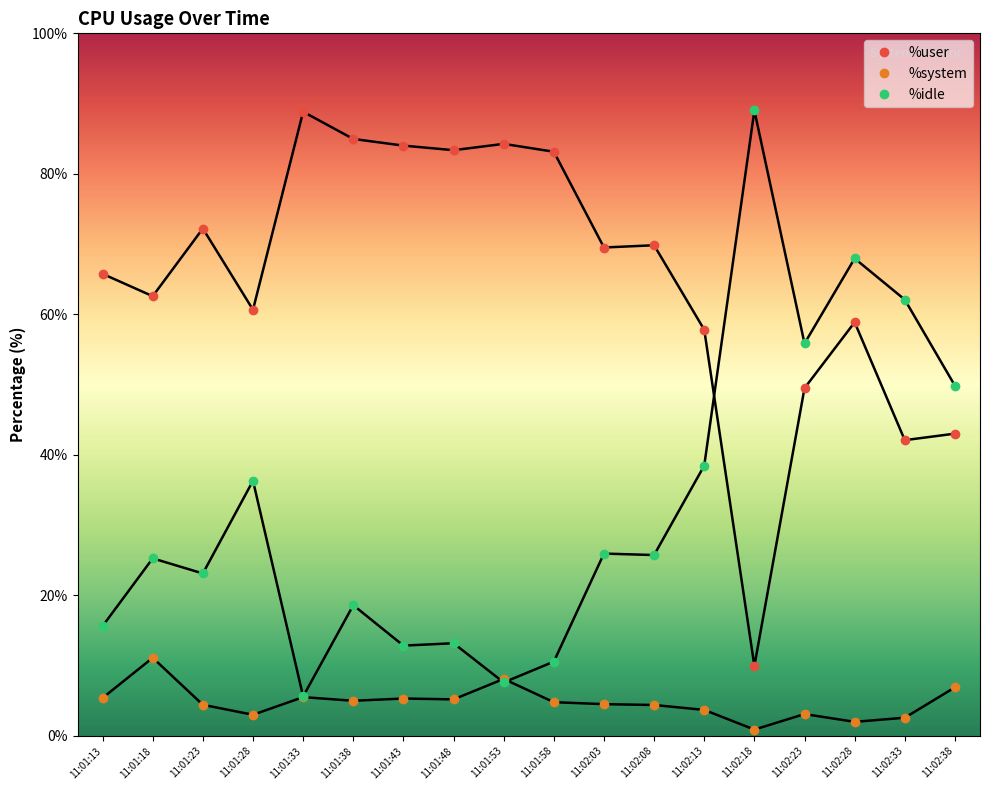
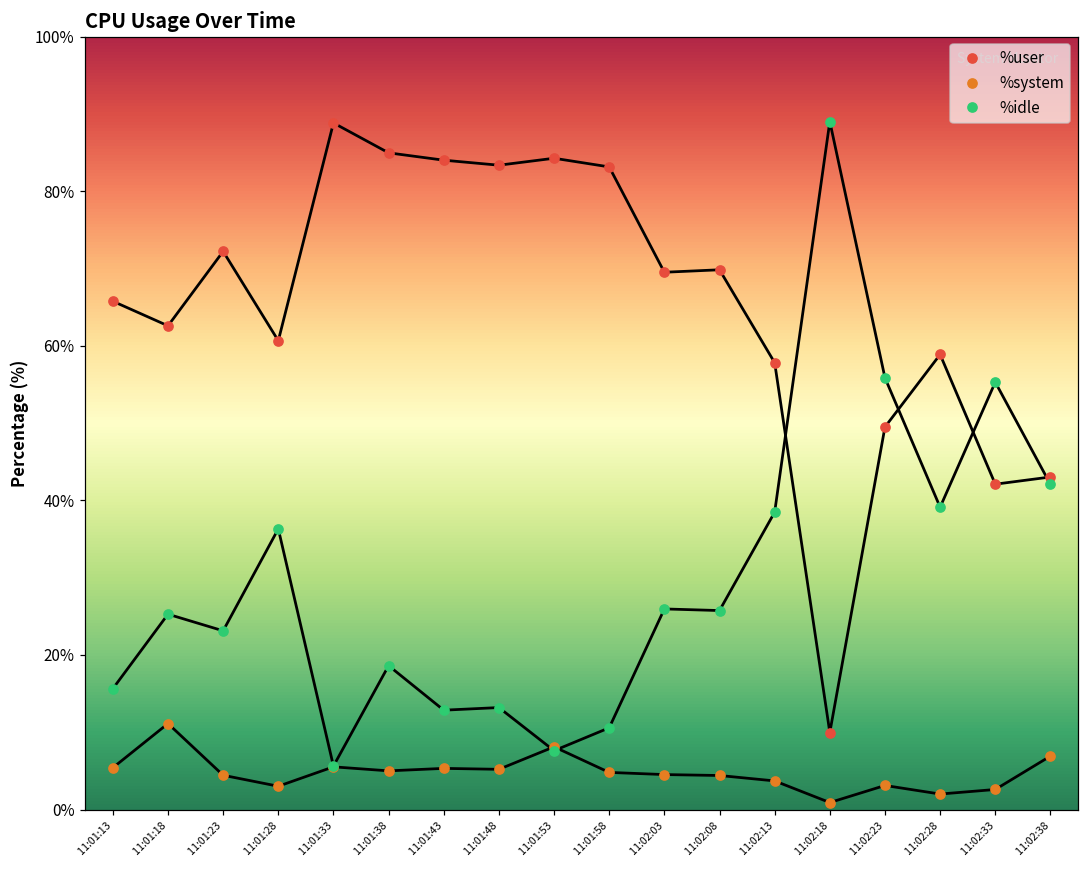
  {
    "%idle": {
      "11:01:13": "16%",
      "11:01:18": "25%",
      "11:01:23": "23%",
      "11:01:28": "36%",
      "11:01:38": "19%",
      "11:01:43": "13%",
      "11:01:48": "13%",
      "11:01:53": "8%",
      "11:01:58": "11%",
      "11:02:03": "26%",
      "11:02:08": "26%",
      "11:02:13": "38%",
      "11:02:18": "89%",
      "11:02:23": "56%",
-     "11:02:28": "68%",
-     "11:02:33": "62%",
-     "11:02:38": "50%"
+     "11:02:28": "39%",
+     "11:02:33": "55%",
+     "11:02:38": "42%"
    }
  }
